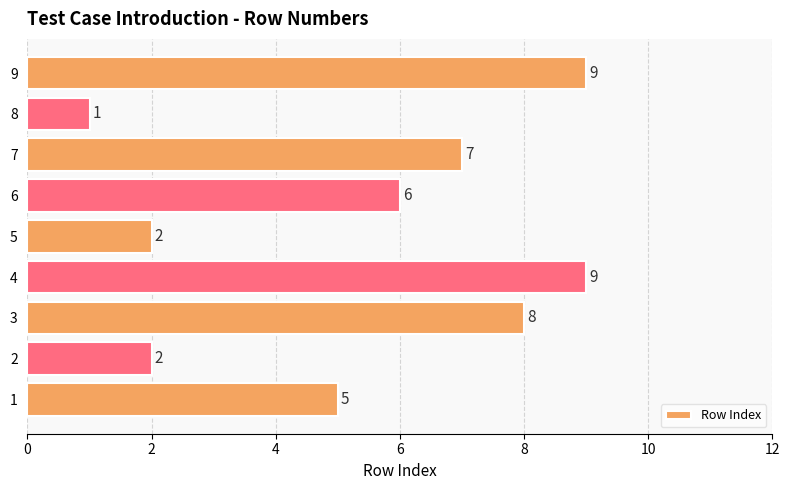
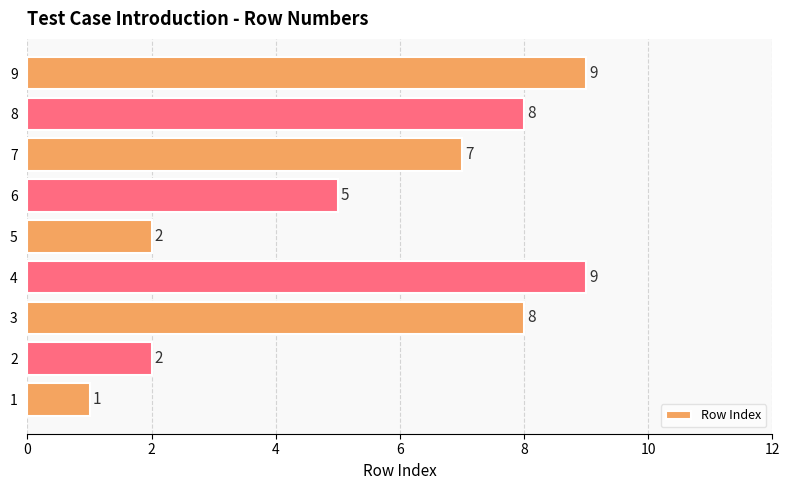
  {
    "9": 9,
-   "8": 1,
+   "8": 8,
    "7": 7,
-   "6": 6,
+   "6": 5,
    "5": 2,
    "4": 9,
    "3": 8,
    "2": 2,
-   "1": 5
+   "1": 1
  }
